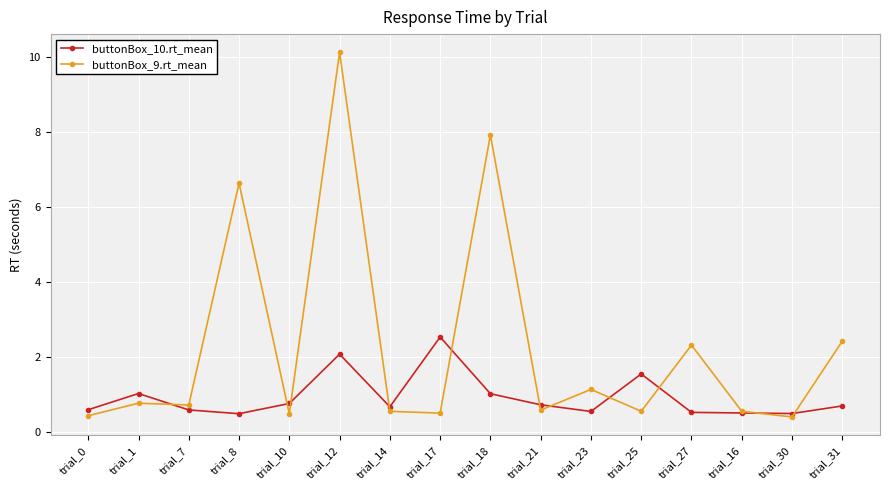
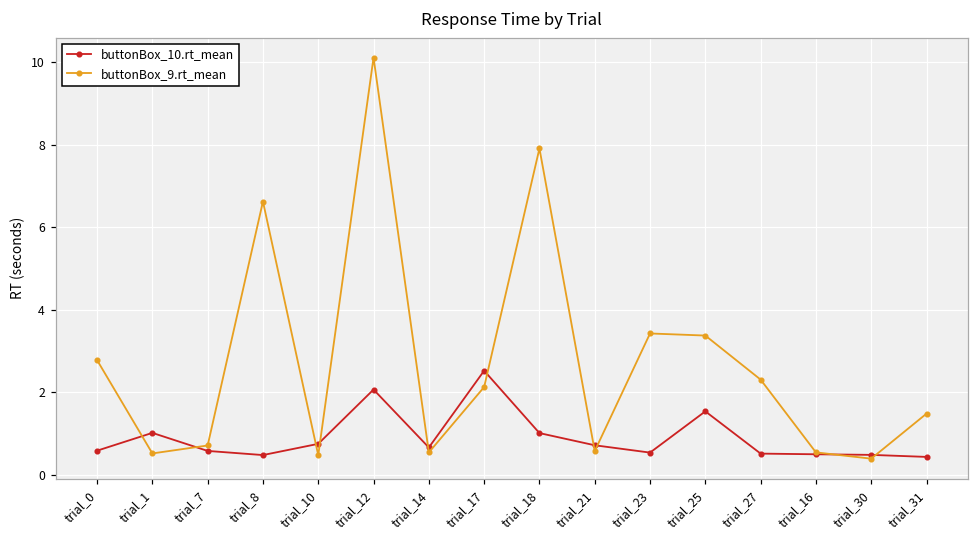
  {
    "buttonBox_10.rt_mean": {
      "trial_0": 0.6,
      "trial_1": 1.0,
      "trial_7": 0.6,
      "trial_8": 0.5,
      "trial_10": 0.8,
      "trial_12": 2.1,
      "trial_14": 0.7,
      "trial_17": 2.5,
      "trial_18": 1.0,
      "trial_21": 0.7,
      "trial_23": 0.5,
      "trial_25": 1.5,
      "trial_27": 0.5,
      "trial_30": 0.5,
-     "trial_31": 0.7
+     "trial_31": 0.4
    },
    "buttonBox_9.rt_mean": {
-     "trial_0": 0.4,
-     "trial_1": 0.8,
+     "trial_0": 2.8,
+     "trial_1": 0.5,
      "trial_7": 0.7,
      "trial_8": 6.6,
      "trial_10": 0.5,
      "trial_12": 10.1,
      "trial_14": 0.5,
-     "trial_17": 0.5,
+     "trial_17": 2.1,
      "trial_18": 7.9,
      "trial_21": 0.6,
-     "trial_23": 1.1,
-     "trial_25": 0.5,
+     "trial_23": 3.4,
+     "trial_25": 3.4,
      "trial_27": 2.3,
      "trial_30": 0.4,
-     "trial_31": 2.4
+     "trial_31": 1.5
    }
  }
